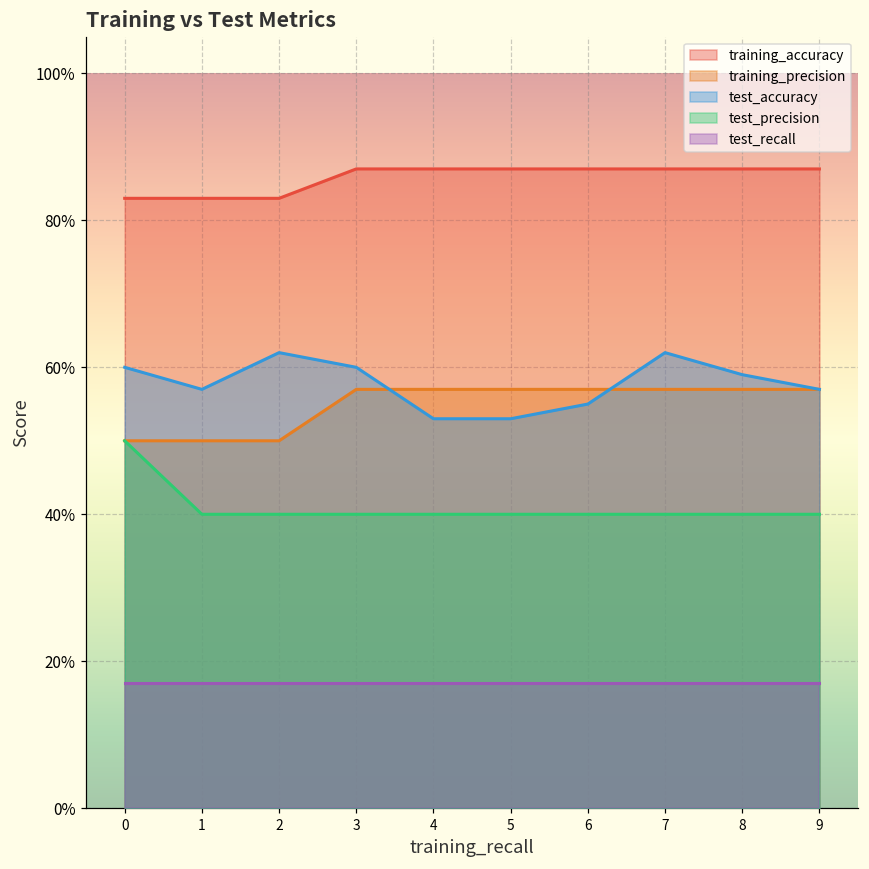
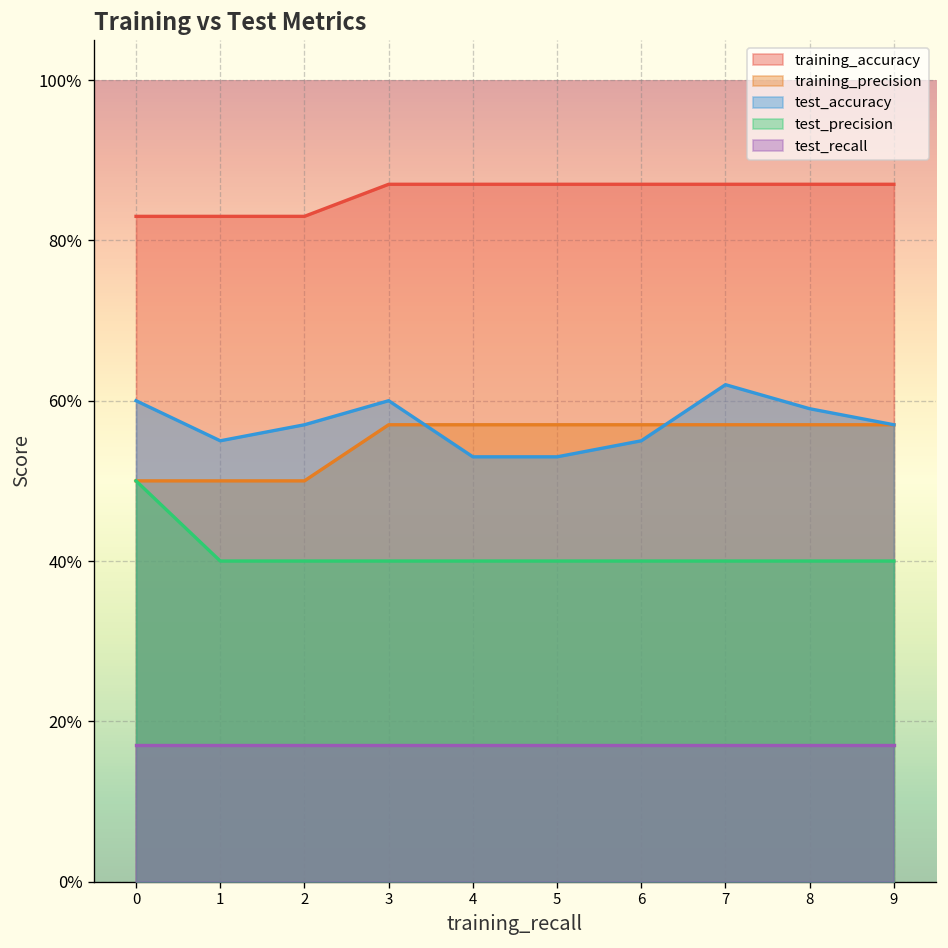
  {
    "test_accuracy": {
      "0": "60%",
-     "1": "57%",
-     "2": "62%",
+     "1": "55%",
+     "2": "57%",
      "3": "60%",
      "4": "53%",
      "5": "53%",
      "6": "55%",
      "7": "62%",
      "8": "59%"
    },
    "test_precision": {
      "1": "40%",
      "2": "40%",
      "3": "40%",
      "4": "40%",
      "5": "40%",
      "6": "40%",
      "7": "40%",
      "8": "40%",
      "9": "40%"
    },
    "test_recall": {
      "0": "17%",
      "1": "17%",
      "2": "17%",
      "3": "17%",
      "4": "17%",
      "5": "17%",
      "6": "17%",
      "7": "17%",
      "8": "17%",
      "9": "17%"
    }
  }
